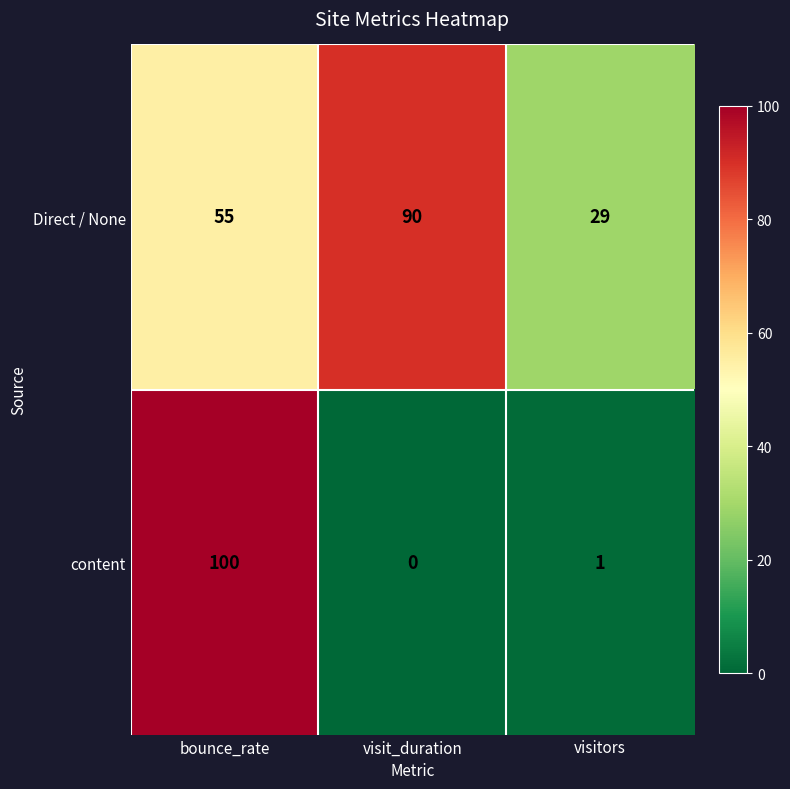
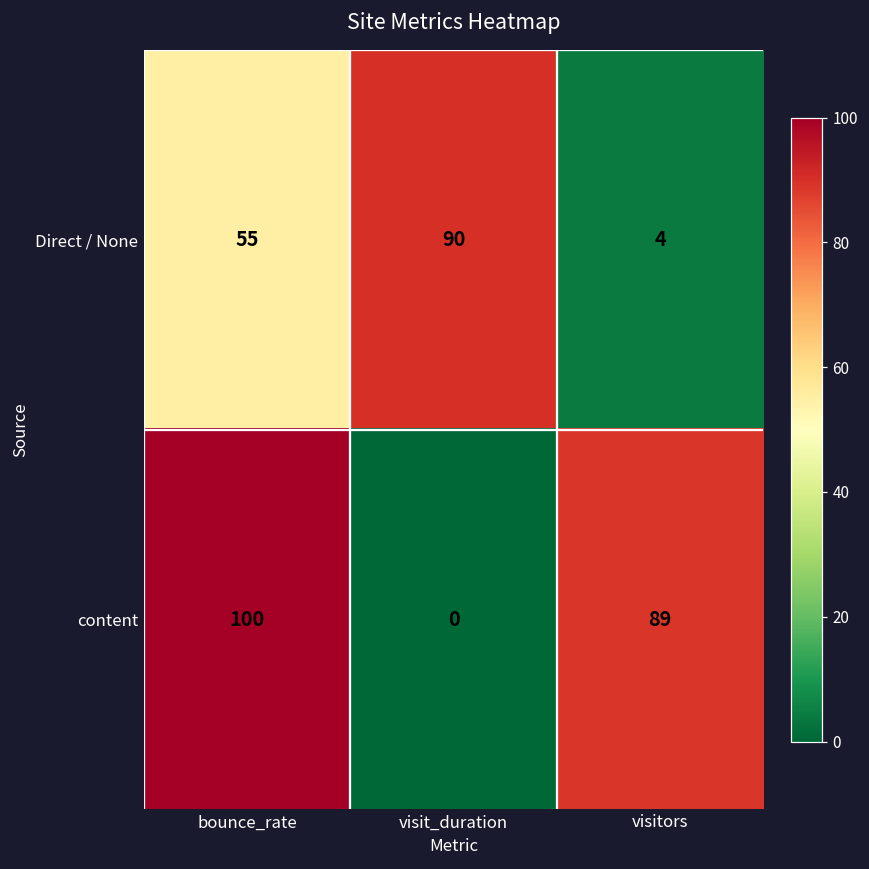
  {
    "Direct / None": {
      "bounce_rate": 55,
      "visit_duration": 90,
-     "visitors": 29
+     "visitors": 4
    },
    "content": {
      "bounce_rate": 100,
      "visit_duration": 0,
-     "visitors": 1
+     "visitors": 89
    }
  }
